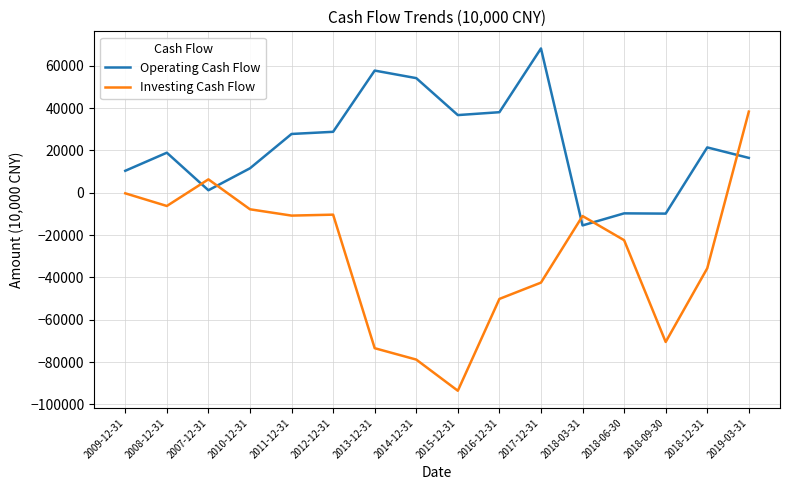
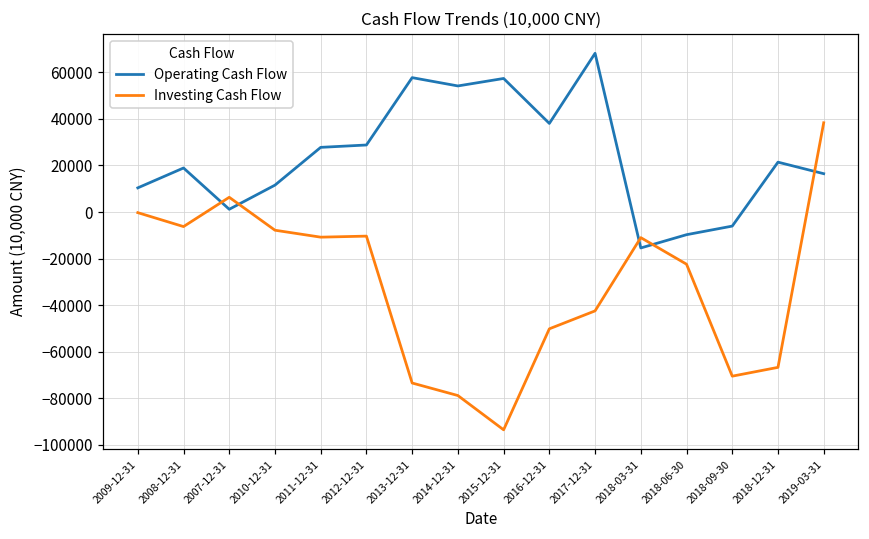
  {
    "Operating Cash Flow": {
      "2009-12-31": 10000,
      "2008-12-31": 19000,
      "2007-12-31": 1000,
      "2010-12-31": 12000,
      "2011-12-31": 28000,
      "2012-12-31": 29000,
      "2013-12-31": 58000,
      "2014-12-31": 54000,
-     "2015-12-31": 37000,
+     "2015-12-31": 57000,
      "2016-12-31": 38000,
      "2017-12-31": 68000,
      "2018-03-31": -15000,
      "2018-06-30": -10000,
-     "2018-09-30": -10000,
+     "2018-09-30": -6000,
      "2018-12-31": 21000,
      "2019-03-31": 16000
    },
    "Investing Cash Flow": {
      "2009-12-31": 0,
      "2008-12-31": -6000,
      "2007-12-31": 6000,
      "2010-12-31": -8000,
      "2011-12-31": -11000,
      "2012-12-31": -10000,
      "2013-12-31": -73000,
      "2014-12-31": -79000,
      "2015-12-31": -94000,
      "2016-12-31": -50000,
      "2017-12-31": -42000,
      "2018-03-31": -11000,
      "2018-06-30": -22000,
      "2018-09-30": -70000,
-     "2018-12-31": -36000,
+     "2018-12-31": -67000,
      "2019-03-31": 38000
    }
  }
